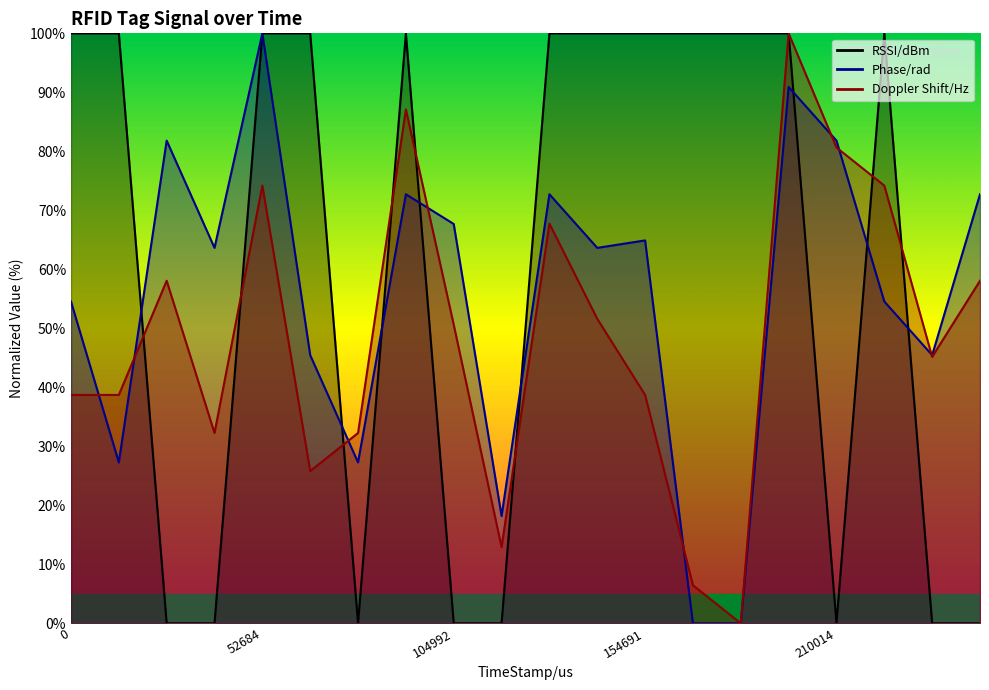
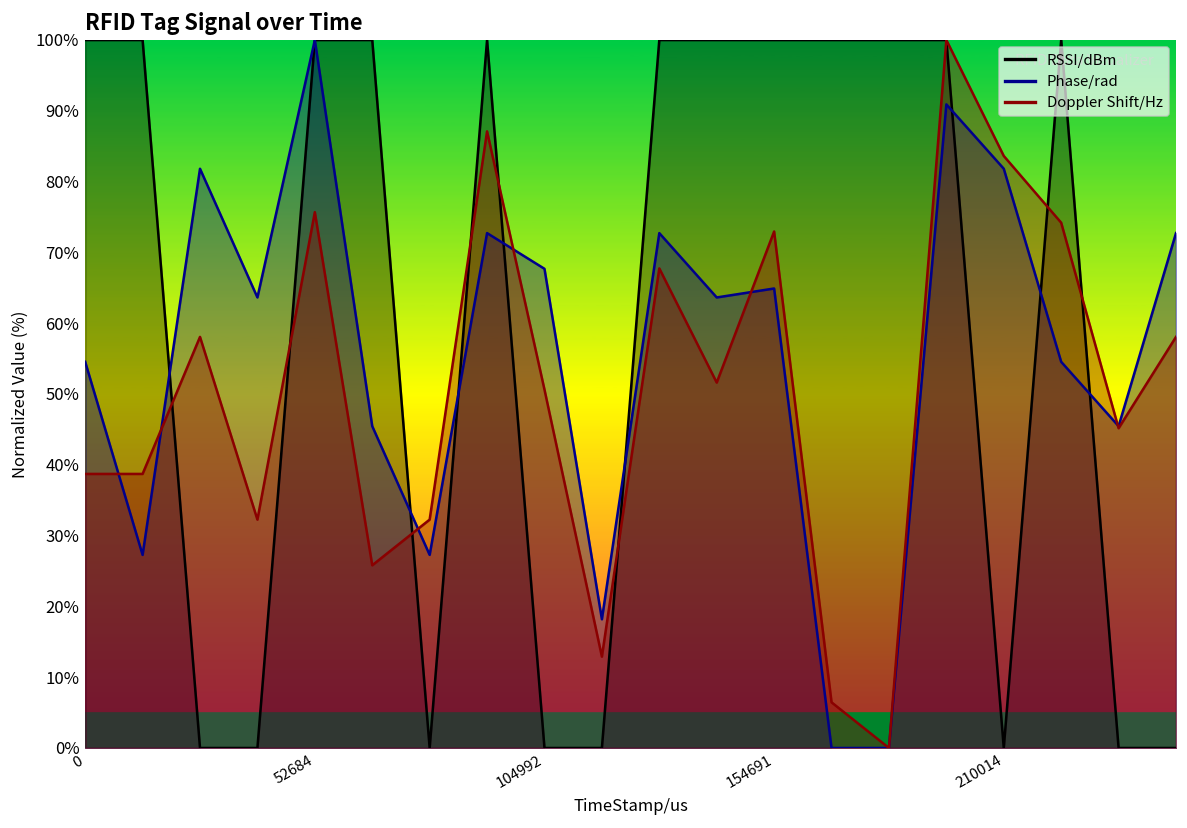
  {
    "RSSI/dBm": {
      "0": "100%",
      "154691": "100%"
    },
    "Phase/rad": {
      "0": "55%",
      "104992": "68%",
      "154691": "65%",
      "210014": "82%"
    },
    "Doppler Shift/Hz": {
      "0": "39%",
-     "52684": "74%",
+     "52684": "76%",
      "104992": "51%",
-     "154691": "39%",
-     "210014": "81%"
+     "154691": "73%",
+     "210014": "84%"
    }
  }
